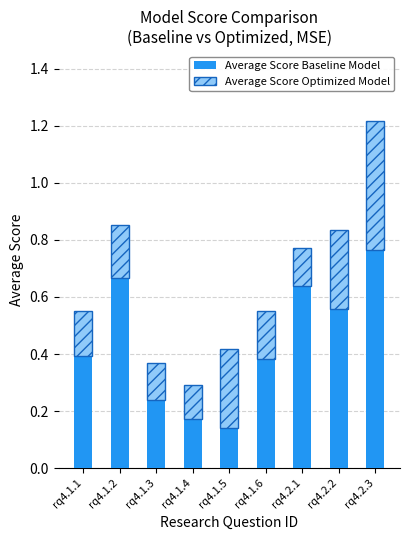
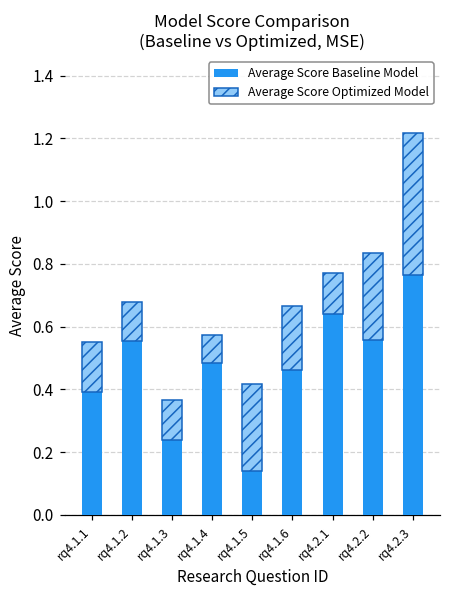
  {
    "Average Score Baseline Model": {
      "rq4.1.1": 0.39,
-     "rq4.1.2": 0.67,
+     "rq4.1.2": 0.55,
      "rq4.1.3": 0.24,
-     "rq4.1.4": 0.17,
+     "rq4.1.4": 0.49,
      "rq4.1.5": 0.14,
-     "rq4.1.6": 0.38,
+     "rq4.1.6": 0.46,
      "rq4.2.1": 0.64,
      "rq4.2.2": 0.56,
      "rq4.2.3": 0.76
    },
    "Average Score Optimized Model": {
      "rq4.1.1": 0.16,
-     "rq4.1.2": 0.19,
+     "rq4.1.2": 0.13,
      "rq4.1.3": 0.13,
-     "rq4.1.4": 0.12,
+     "rq4.1.4": 0.09,
      "rq4.1.5": 0.28,
-     "rq4.1.6": 0.17,
+     "rq4.1.6": 0.20,
      "rq4.2.1": 0.13,
      "rq4.2.2": 0.28,
      "rq4.2.3": 0.45
    }
  }
